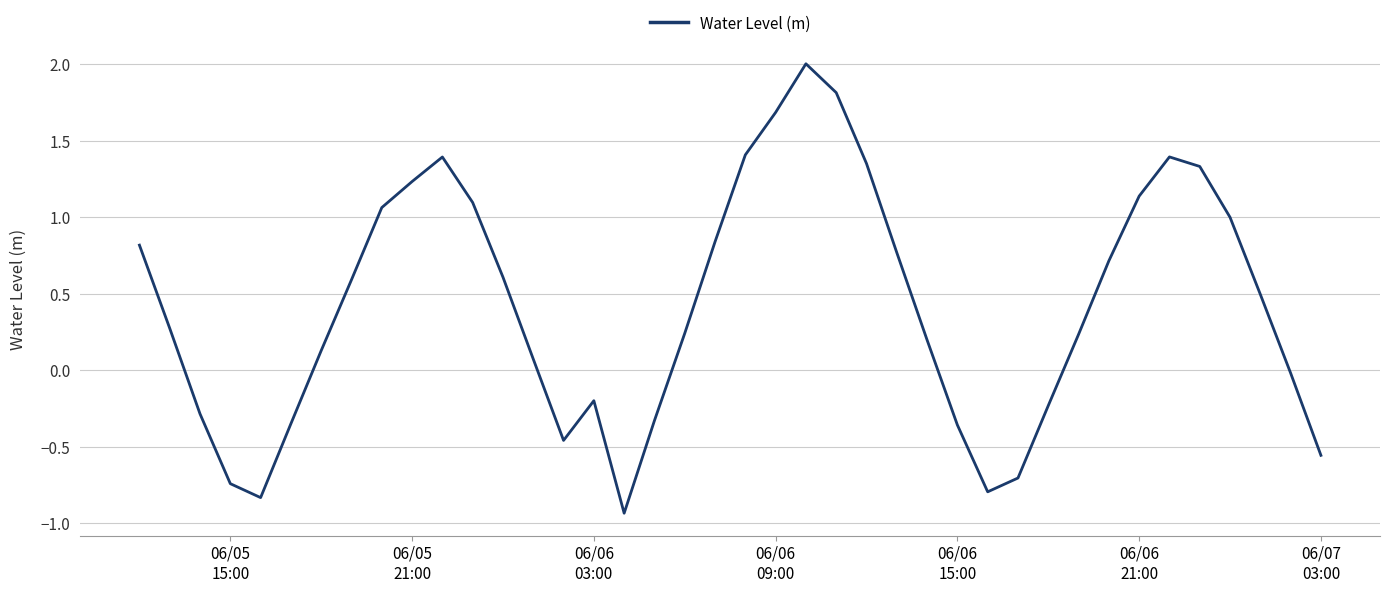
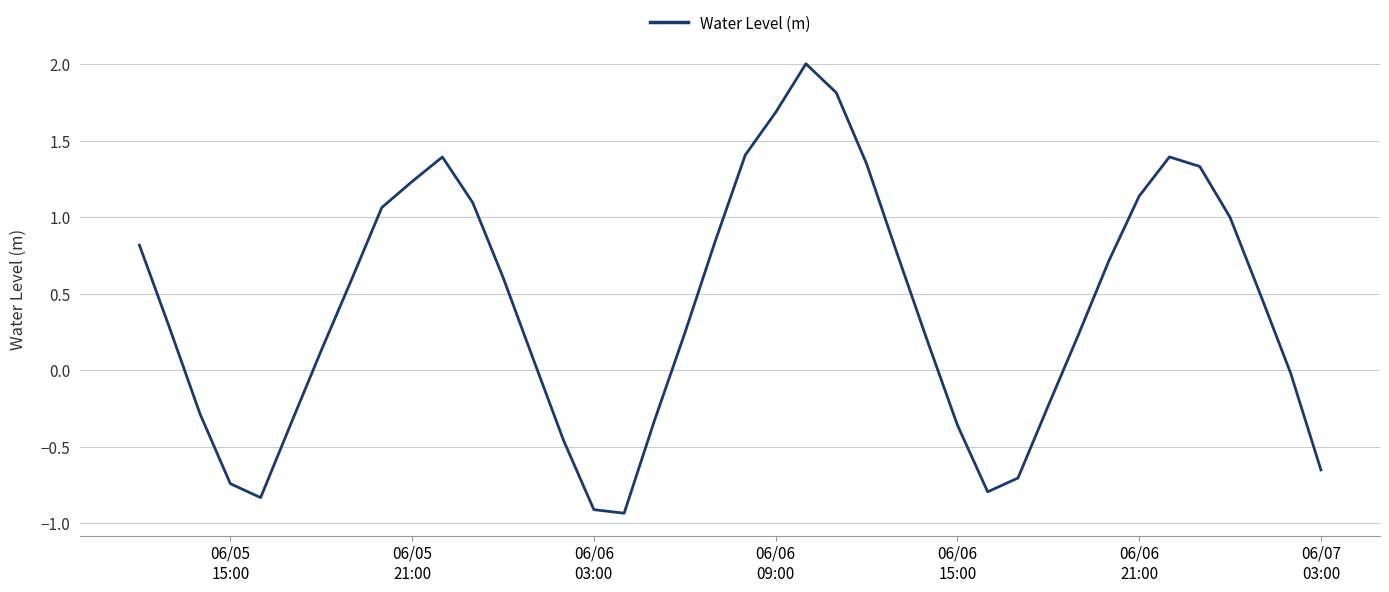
  {
    "06/05 15:00": -0.74,
    "06/05 21:00": 1.23,
-   "06/06 03:00": -0.20,
+   "06/06 03:00": -0.91,
    "06/06 09:00": 1.68,
    "06/06 15:00": -0.36,
    "06/06 21:00": 1.14,
-   "06/07 03:00": -0.56
+   "06/07 03:00": -0.65
  }
